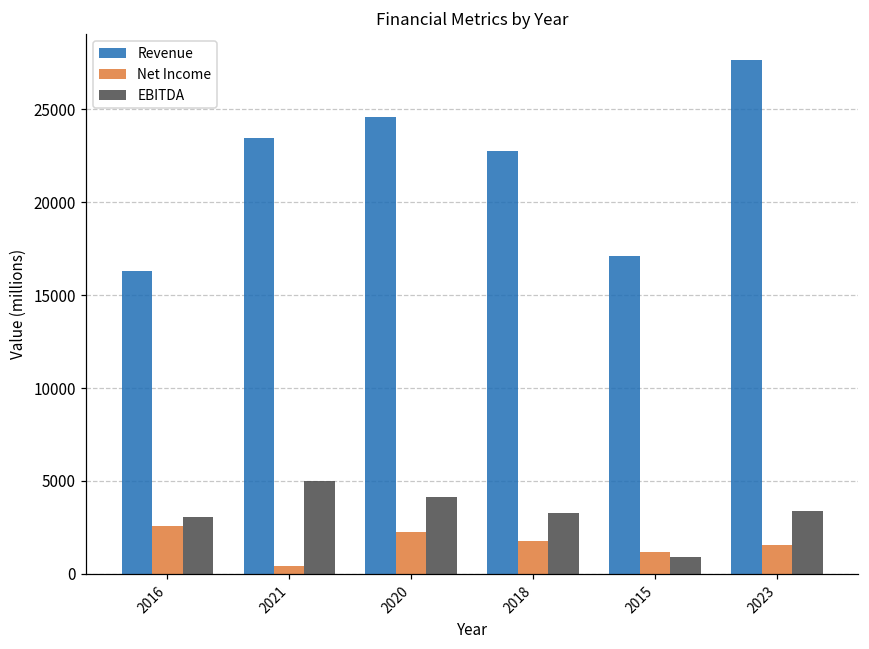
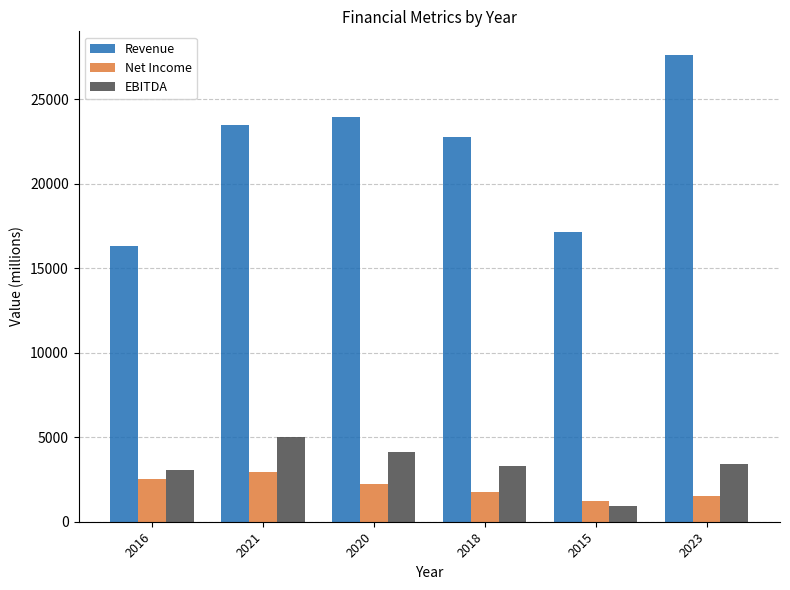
  {
    "Revenue": {
      "2016": 16300,
      "2021": 23500,
-     "2020": 24600,
+     "2020": 23900,
      "2018": 22800,
      "2015": 17100,
      "2023": 27600
    },
    "Net Income": {
      "2016": 2600,
-     "2021": 400,
+     "2021": 2900,
      "2020": 2300,
      "2018": 1800,
      "2015": 1200,
      "2023": 1500
    },
    "EBITDA": {
      "2016": 3100,
      "2021": 5000,
      "2020": 4100,
      "2018": 3300,
      "2015": 900,
      "2023": 3400
    }
  }
